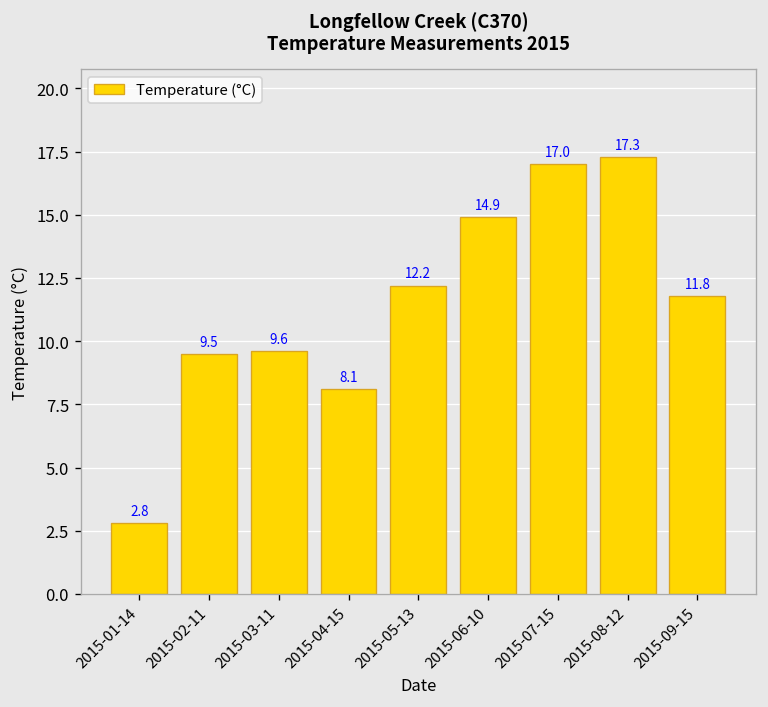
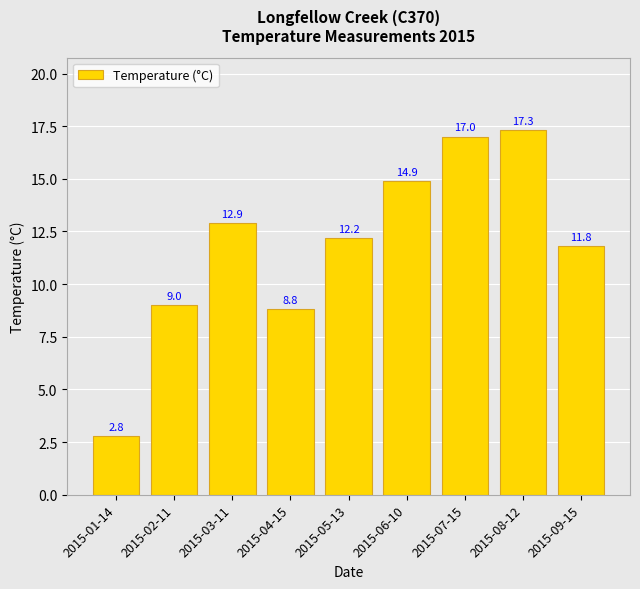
  {
    "2015-01-14": 2.8,
-   "2015-02-11": 9.5,
-   "2015-03-11": 9.6,
-   "2015-04-15": 8.1,
+   "2015-02-11": 9.0,
+   "2015-03-11": 12.9,
+   "2015-04-15": 8.8,
    "2015-05-13": 12.2,
    "2015-06-10": 14.9,
    "2015-07-15": 17.0,
    "2015-08-12": 17.3,
    "2015-09-15": 11.8
  }
